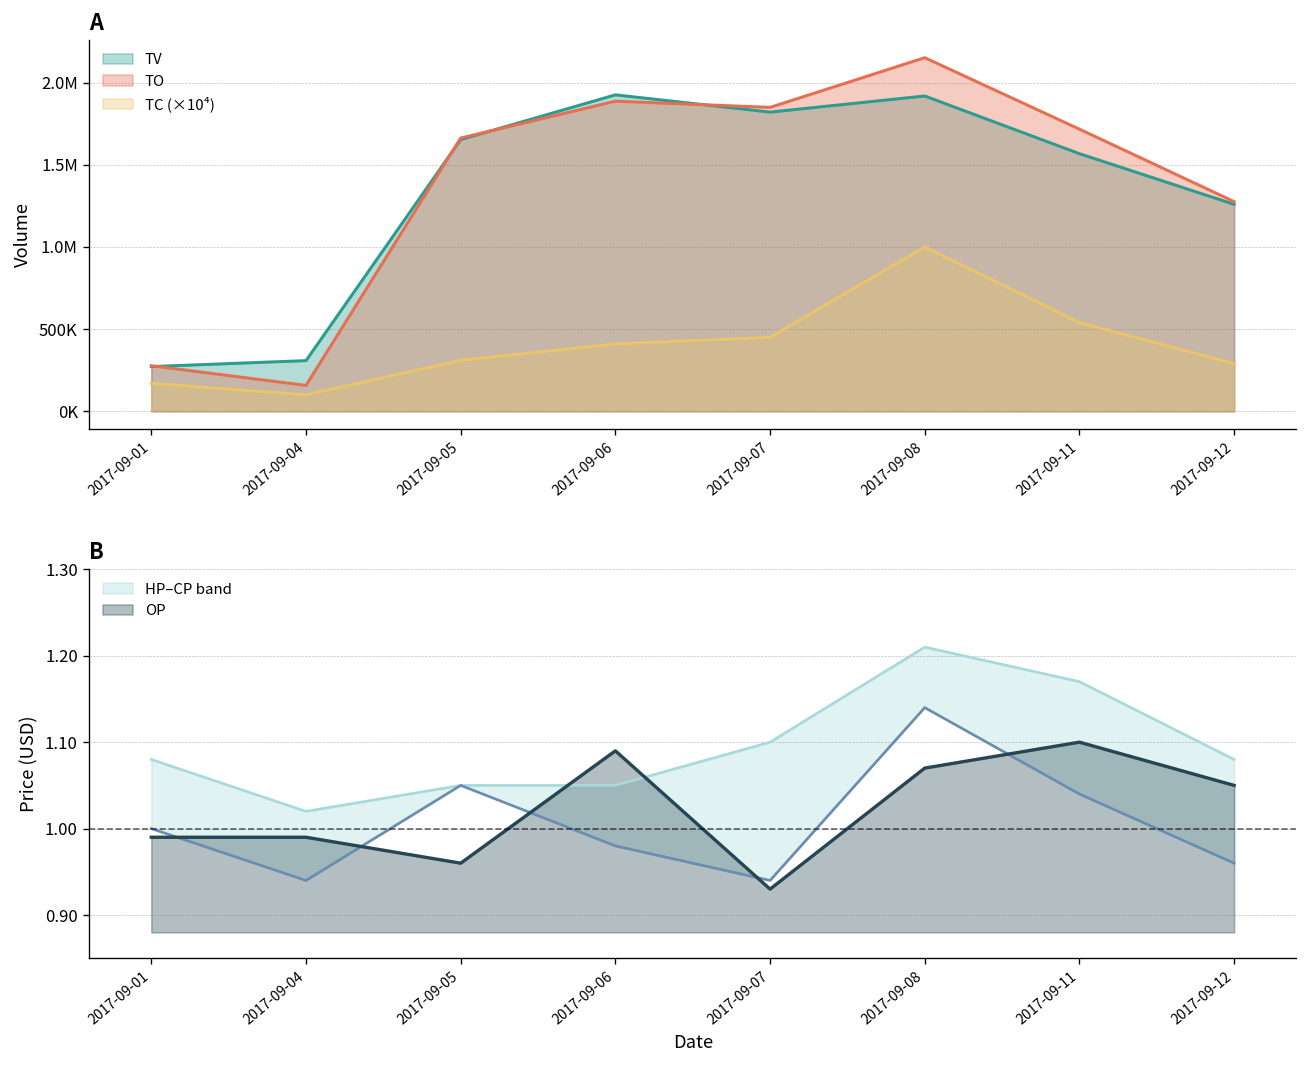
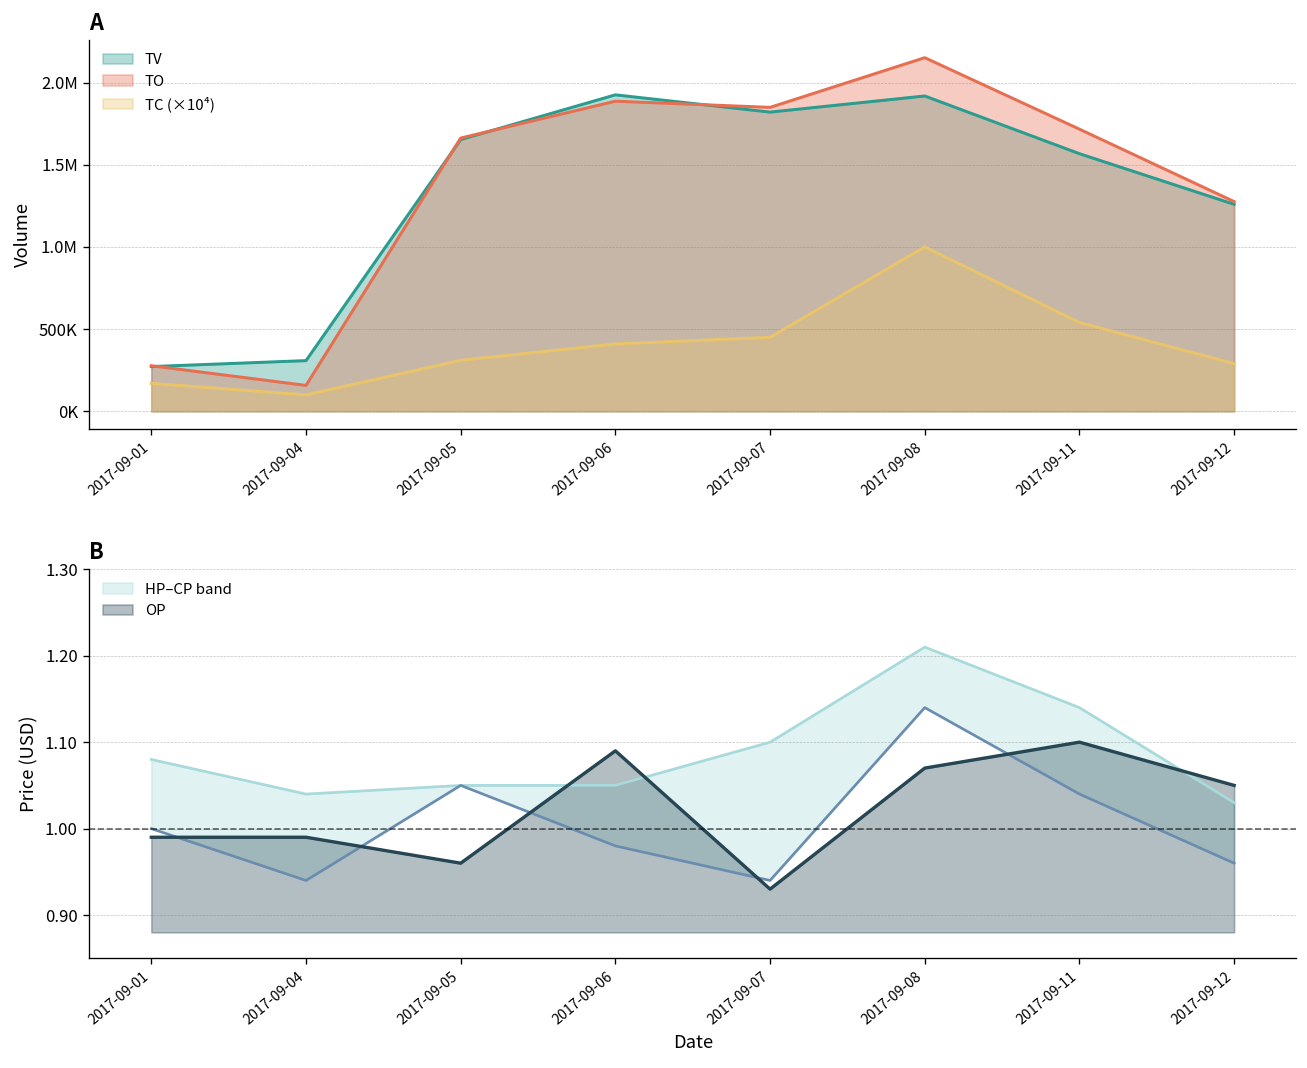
  {
    "A": {
      "TV": {
        "2017-09-04": 310000,
        "2017-09-06": 1930000,
        "2017-09-07": 1820000,
        "2017-09-08": 1920000,
        "2017-09-11": 1570000
      }
    },
    "B": {
      "HP–CP band": {
        "2017-09-01": 1.08,
-       "2017-09-04": 1.02,
+       "2017-09-04": 1.04,
        "2017-09-06": 1.05,
        "2017-09-07": 1.10,
        "2017-09-08": 1.21,
-       "2017-09-11": 1.17,
-       "2017-09-12": 1.08
+       "2017-09-11": 1.14,
+       "2017-09-12": 1.03
      },
      "OP": {
        "2017-09-01": 0.99,
        "2017-09-04": 0.99,
        "2017-09-05": 0.96,
        "2017-09-06": 1.09,
        "2017-09-07": 0.93,
        "2017-09-08": 1.07,
        "2017-09-11": 1.10,
        "2017-09-12": 1.05
      }
    }
  }
